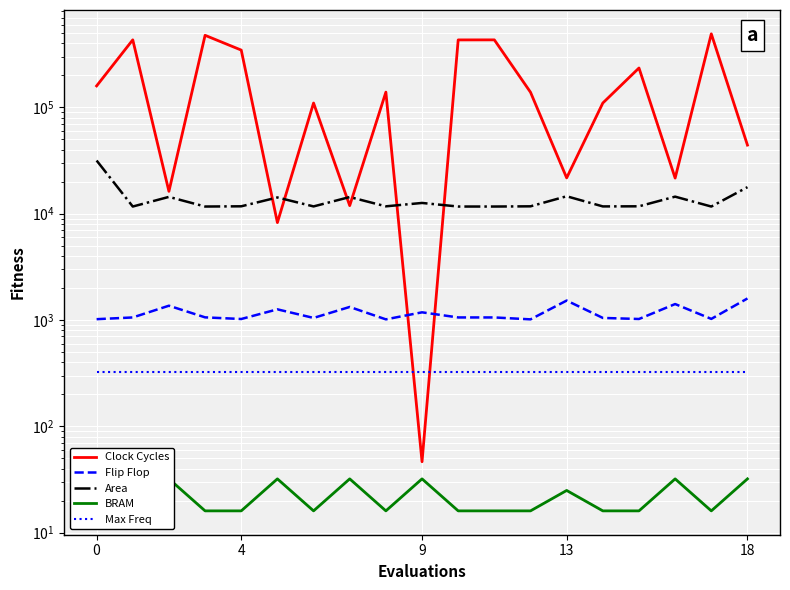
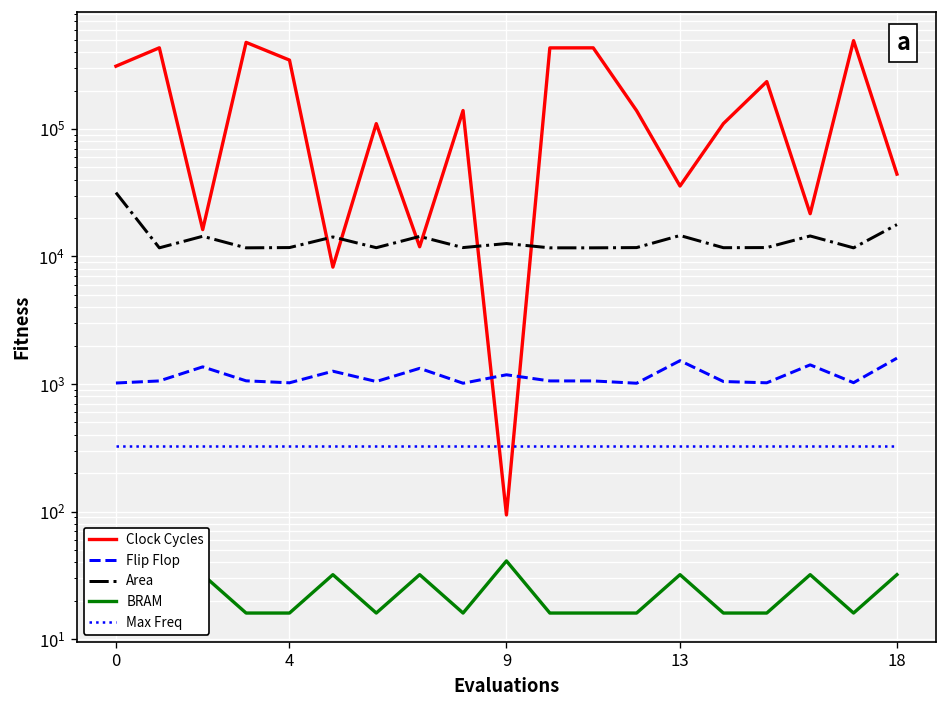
  {
    "Clock Cycles": {
-     "0": 160000,
+     "0": 310000,
      "4": 350000,
-     "9": 50,
-     "13": 22000,
+     "9": 90,
+     "13": 36000,
      "18": 44000
    },
    "Area": {
      "0": 32000,
      "4": 12000,
      "9": 13000,
      "13": 15000,
      "18": 18000
    },
    "BRAM": {
      "4": 16,
-     "9": 32,
-     "13": 25,
+     "9": 41,
+     "13": 32,
      "18": 32
    }
  }
